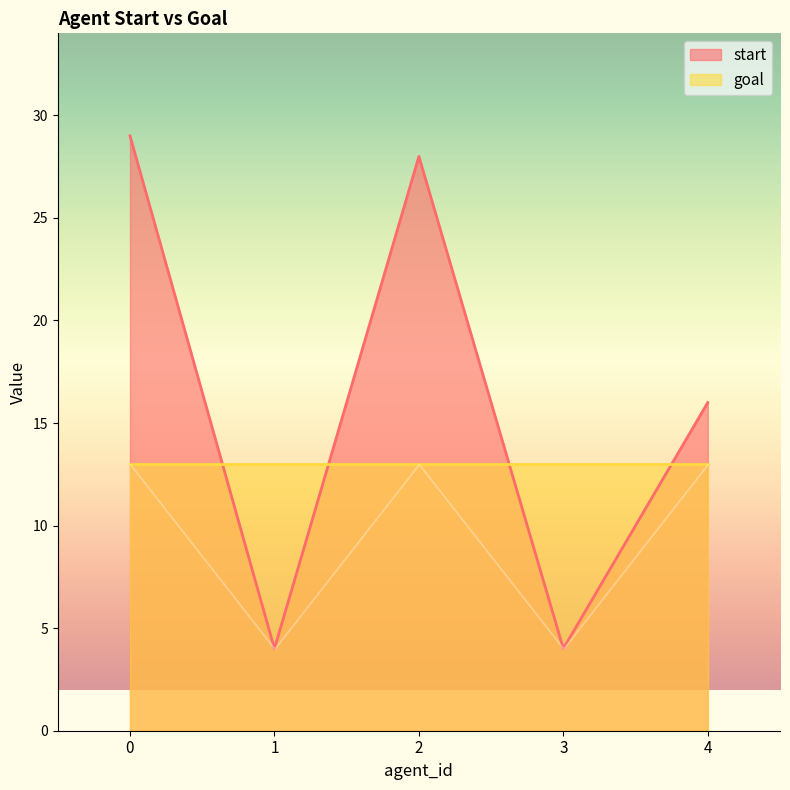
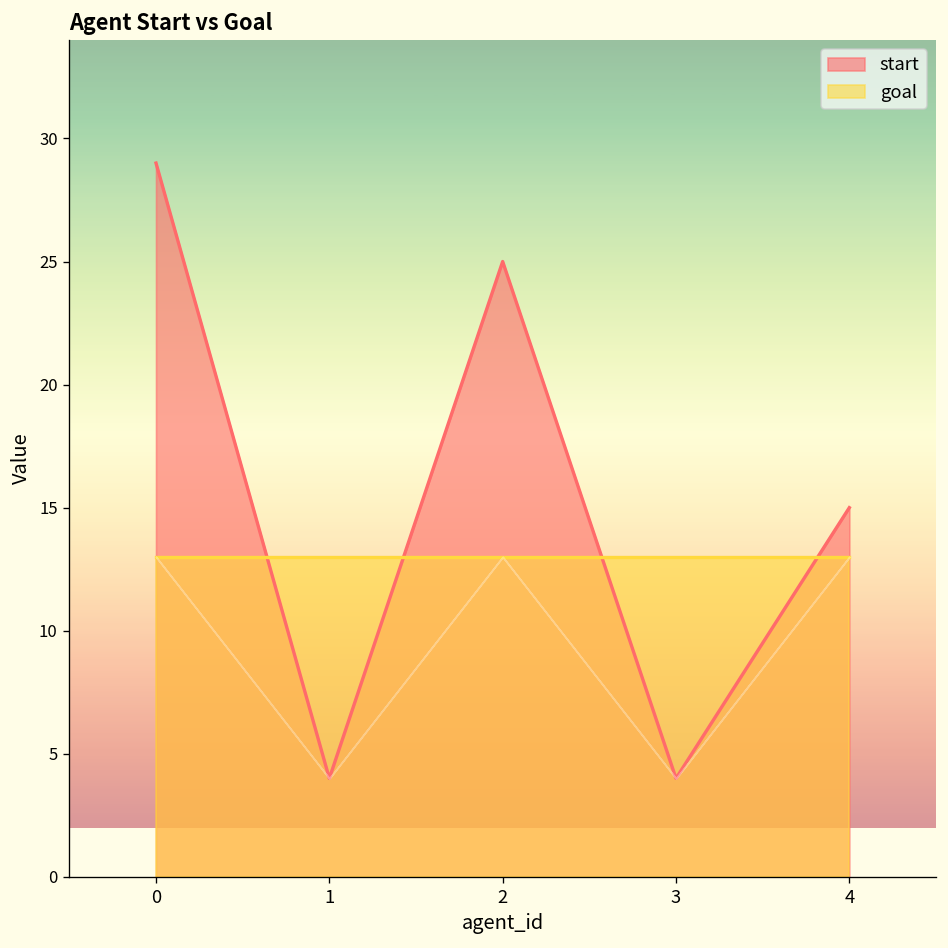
  {
    "start": {
      "0": 29,
-     "2": 28,
-     "4": 16
+     "2": 25,
+     "4": 15
    },
    "goal": {
      "1": 13,
      "3": 13
    }
  }
